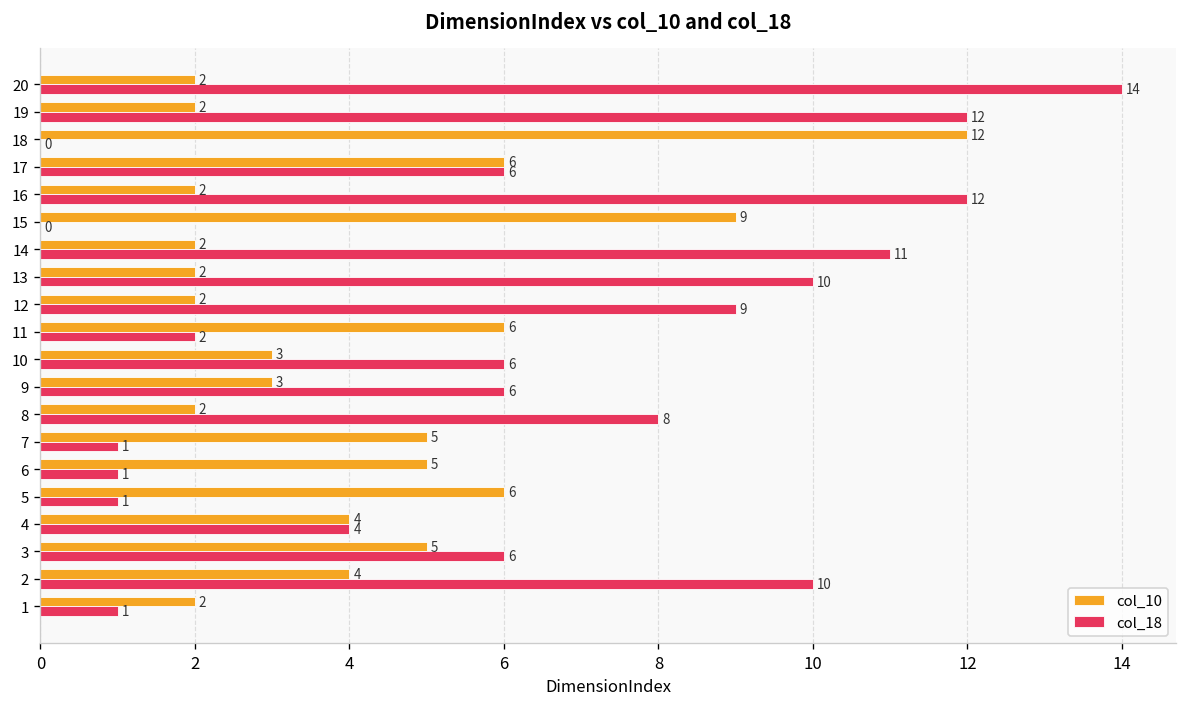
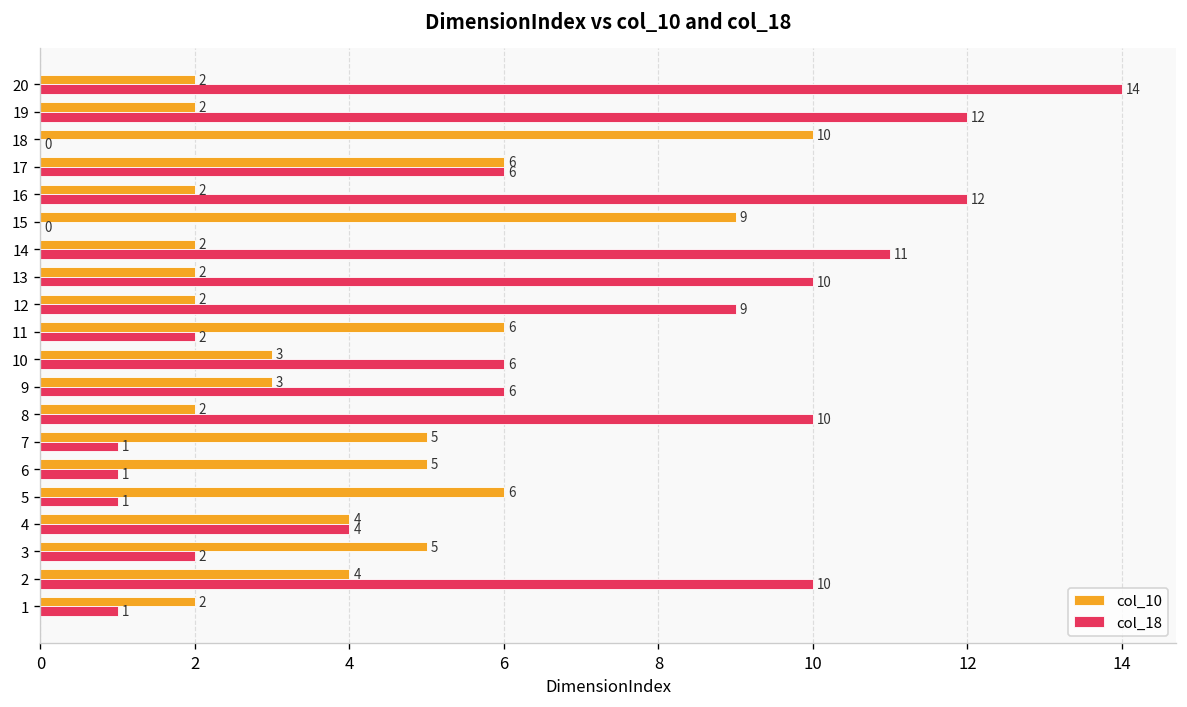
  {
    "col_10": {
      "20": 2,
      "19": 2,
-     "18": 12,
+     "18": 10,
      "16": 2,
      "15": 9,
      "14": 2,
      "13": 2,
      "12": 2,
      "11": 6,
      "10": 3,
      "9": 3,
      "8": 2,
      "7": 5,
      "6": 5,
      "5": 6,
      "3": 5,
      "2": 4,
      "1": 2
    },
    "col_18": {
      "20": 14,
      "19": 12,
      "18": 0,
      "16": 12,
      "15": 0,
      "14": 11,
      "13": 10,
      "12": 9,
      "11": 2,
      "10": 6,
      "9": 6,
-     "8": 8,
+     "8": 10,
      "7": 1,
      "6": 1,
      "5": 1,
-     "3": 6,
+     "3": 2,
      "2": 10,
      "1": 1
    }
  }
